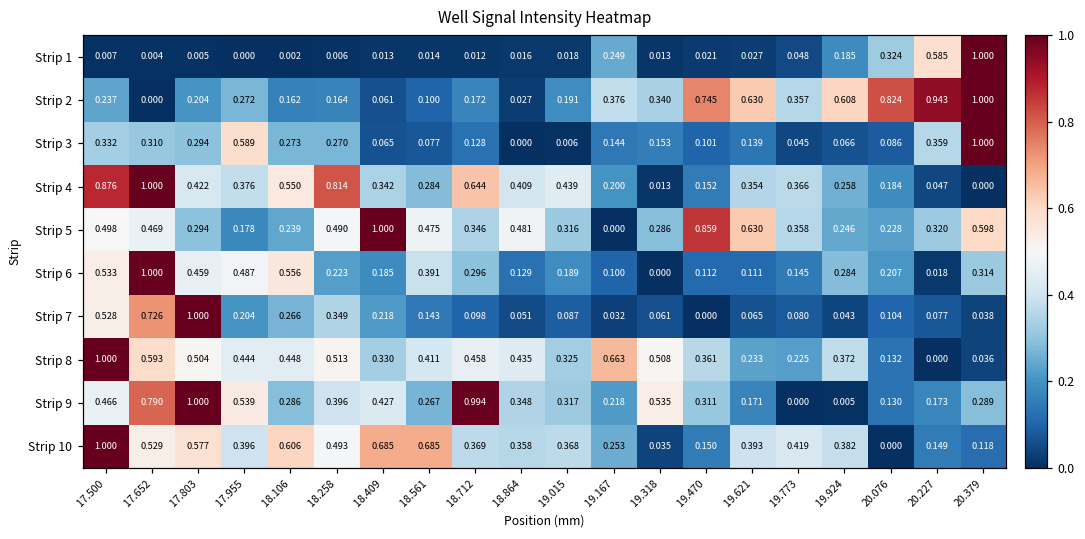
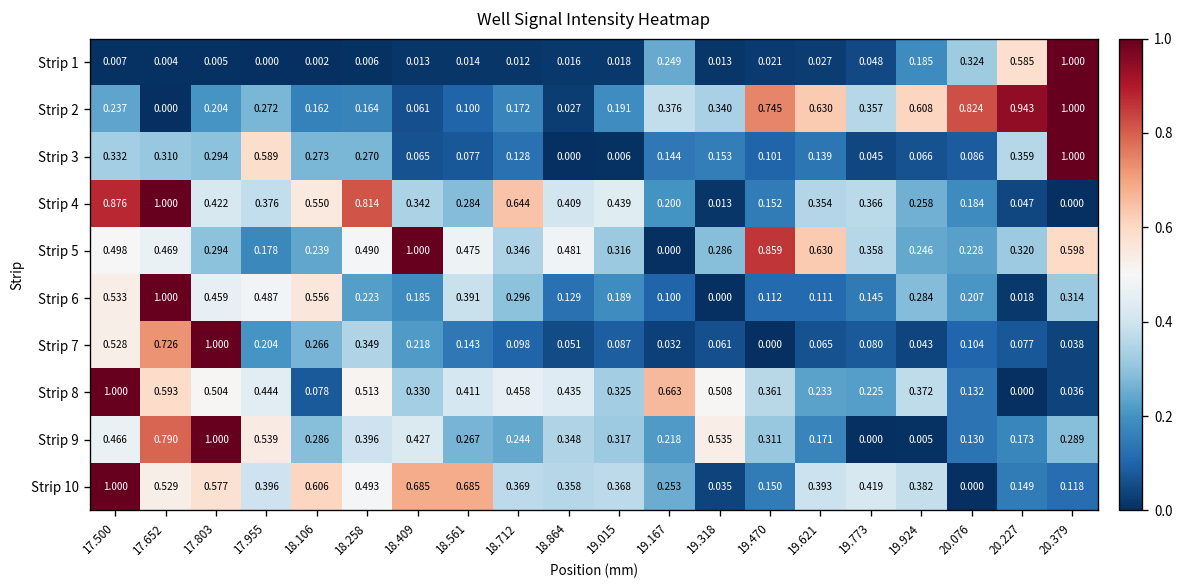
  {
    "Strip 1": {
      "17.500": 0.007,
      "17.652": 0.004,
      "17.803": 0.005,
      "17.955": 0.000,
      "18.106": 0.002,
      "18.258": 0.006,
      "18.409": 0.013,
      "18.561": 0.014,
      "18.712": 0.012,
      "18.864": 0.016,
      "19.015": 0.018,
      "19.167": 0.249,
      "19.318": 0.013,
      "19.470": 0.021,
      "19.621": 0.027,
      "19.773": 0.048,
      "19.924": 0.185,
      "20.076": 0.324,
      "20.227": 0.585,
      "20.379": 1.000
    },
    "Strip 2": {
      "17.500": 0.237,
      "17.652": 0.000,
      "17.803": 0.204,
      "17.955": 0.272,
      "18.106": 0.162,
      "18.258": 0.164,
      "18.409": 0.061,
      "18.561": 0.100,
      "18.712": 0.172,
      "18.864": 0.027,
      "19.015": 0.191,
      "19.167": 0.376,
      "19.318": 0.340,
      "19.470": 0.745,
      "19.621": 0.630,
      "19.773": 0.357,
      "19.924": 0.608,
      "20.076": 0.824,
      "20.227": 0.943,
      "20.379": 1.000
    },
    "Strip 3": {
      "17.500": 0.332,
      "17.652": 0.310,
      "17.803": 0.294,
      "17.955": 0.589,
      "18.106": 0.273,
      "18.258": 0.270,
      "18.409": 0.065,
      "18.561": 0.077,
      "18.712": 0.128,
      "18.864": 0.000,
      "19.015": 0.006,
      "19.167": 0.144,
      "19.318": 0.153,
      "19.470": 0.101,
      "19.621": 0.139,
      "19.773": 0.045,
      "19.924": 0.066,
      "20.076": 0.086,
      "20.227": 0.359,
      "20.379": 1.000
    },
    "Strip 4": {
      "17.500": 0.876,
      "17.652": 1.000,
      "17.803": 0.422,
      "17.955": 0.376,
      "18.106": 0.550,
      "18.258": 0.814,
      "18.409": 0.342,
      "18.561": 0.284,
      "18.712": 0.644,
      "18.864": 0.409,
      "19.015": 0.439,
      "19.167": 0.200,
      "19.318": 0.013,
      "19.470": 0.152,
      "19.621": 0.354,
      "19.773": 0.366,
      "19.924": 0.258,
      "20.076": 0.184,
      "20.227": 0.047,
      "20.379": 0.000
    },
    "Strip 5": {
      "17.500": 0.498,
      "17.652": 0.469,
      "17.803": 0.294,
      "17.955": 0.178,
      "18.106": 0.239,
      "18.258": 0.490,
      "18.409": 1.000,
      "18.561": 0.475,
      "18.712": 0.346,
      "18.864": 0.481,
      "19.015": 0.316,
      "19.167": 0.000,
      "19.318": 0.286,
      "19.470": 0.859,
      "19.621": 0.630,
      "19.773": 0.358,
      "19.924": 0.246,
      "20.076": 0.228,
      "20.227": 0.320,
      "20.379": 0.598
    },
    "Strip 6": {
      "17.500": 0.533,
      "17.652": 1.000,
      "17.803": 0.459,
      "17.955": 0.487,
      "18.106": 0.556,
      "18.258": 0.223,
      "18.409": 0.185,
      "18.561": 0.391,
      "18.712": 0.296,
      "18.864": 0.129,
      "19.015": 0.189,
      "19.167": 0.100,
      "19.318": 0.000,
      "19.470": 0.112,
      "19.621": 0.111,
      "19.773": 0.145,
      "19.924": 0.284,
      "20.076": 0.207,
      "20.227": 0.018,
      "20.379": 0.314
    },
    "Strip 7": {
      "17.500": 0.528,
      "17.652": 0.726,
      "17.803": 1.000,
      "17.955": 0.204,
      "18.106": 0.266,
      "18.258": 0.349,
      "18.409": 0.218,
      "18.561": 0.143,
      "18.712": 0.098,
      "18.864": 0.051,
      "19.015": 0.087,
      "19.167": 0.032,
      "19.318": 0.061,
      "19.470": 0.000,
      "19.621": 0.065,
      "19.773": 0.080,
      "19.924": 0.043,
      "20.076": 0.104,
      "20.227": 0.077,
      "20.379": 0.038
    },
    "Strip 8": {
      "17.500": 1.000,
      "17.652": 0.593,
      "17.803": 0.504,
      "17.955": 0.444,
-     "18.106": 0.448,
+     "18.106": 0.078,
      "18.258": 0.513,
      "18.409": 0.330,
      "18.561": 0.411,
      "18.712": 0.458,
      "18.864": 0.435,
      "19.015": 0.325,
      "19.167": 0.663,
      "19.318": 0.508,
      "19.470": 0.361,
      "19.621": 0.233,
      "19.773": 0.225,
      "19.924": 0.372,
      "20.076": 0.132,
      "20.227": 0.000,
      "20.379": 0.036
    },
    "Strip 9": {
      "17.500": 0.466,
      "17.652": 0.790,
      "17.803": 1.000,
      "17.955": 0.539,
      "18.106": 0.286,
      "18.258": 0.396,
      "18.409": 0.427,
      "18.561": 0.267,
-     "18.712": 0.994,
+     "18.712": 0.244,
      "18.864": 0.348,
      "19.015": 0.317,
      "19.167": 0.218,
      "19.318": 0.535,
      "19.470": 0.311,
      "19.621": 0.171,
      "19.773": 0.000,
      "19.924": 0.005,
      "20.076": 0.130,
      "20.227": 0.173,
      "20.379": 0.289
    },
    "Strip 10": {
      "17.500": 1.000,
      "17.652": 0.529,
      "17.803": 0.577,
      "17.955": 0.396,
      "18.106": 0.606,
      "18.258": 0.493,
      "18.409": 0.685,
      "18.561": 0.685,
      "18.712": 0.369,
      "18.864": 0.358,
      "19.015": 0.368,
      "19.167": 0.253,
      "19.318": 0.035,
      "19.470": 0.150,
      "19.621": 0.393,
      "19.773": 0.419,
      "19.924": 0.382,
      "20.076": 0.000,
      "20.227": 0.149,
      "20.379": 0.118
    }
  }
